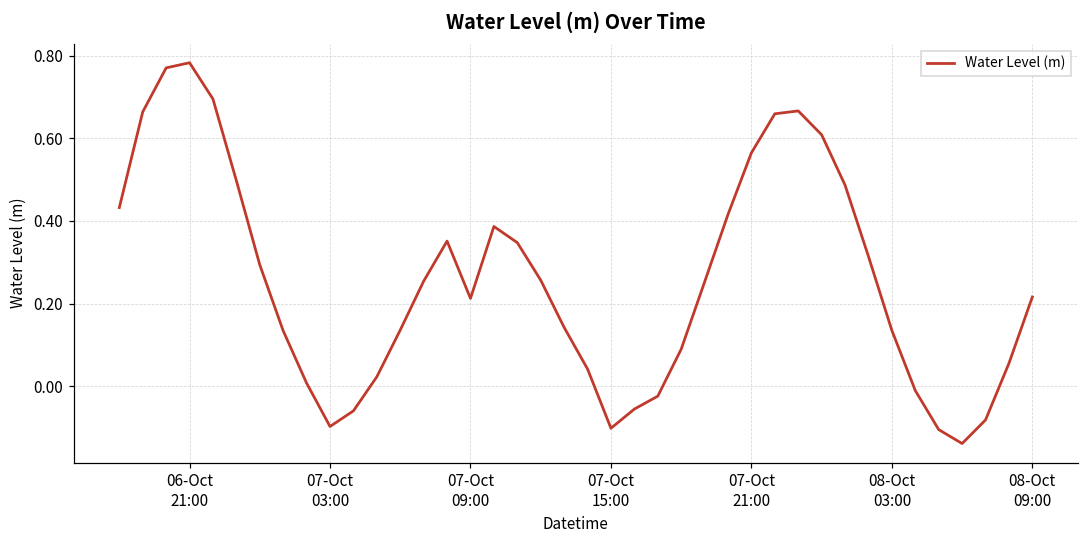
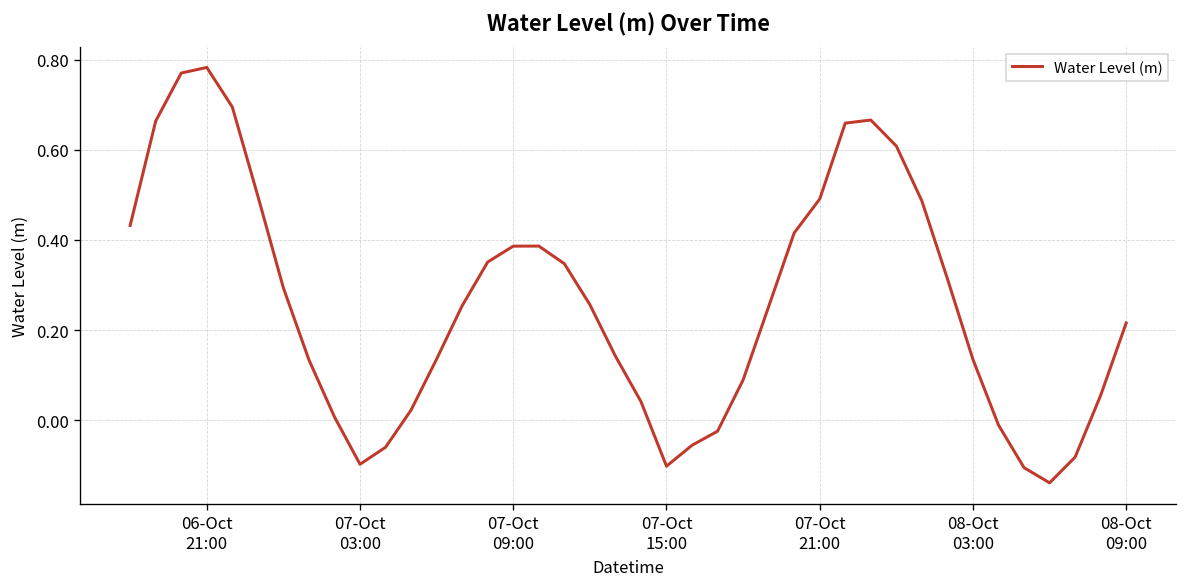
  {
    "06-Oct 21:00": 0.78,
    "07-Oct 03:00": -0.10,
-   "07-Oct 09:00": 0.21,
+   "07-Oct 09:00": 0.39,
    "07-Oct 15:00": -0.10,
-   "07-Oct 21:00": 0.56,
+   "07-Oct 21:00": 0.49,
    "08-Oct 03:00": 0.13,
    "08-Oct 09:00": 0.22
  }
